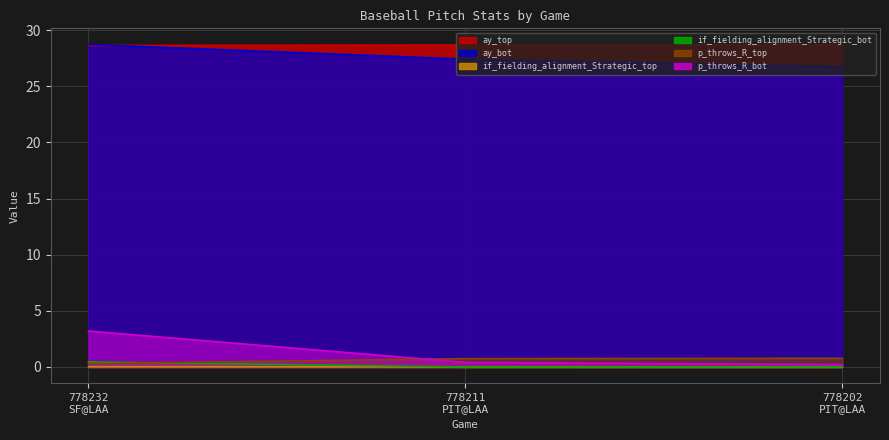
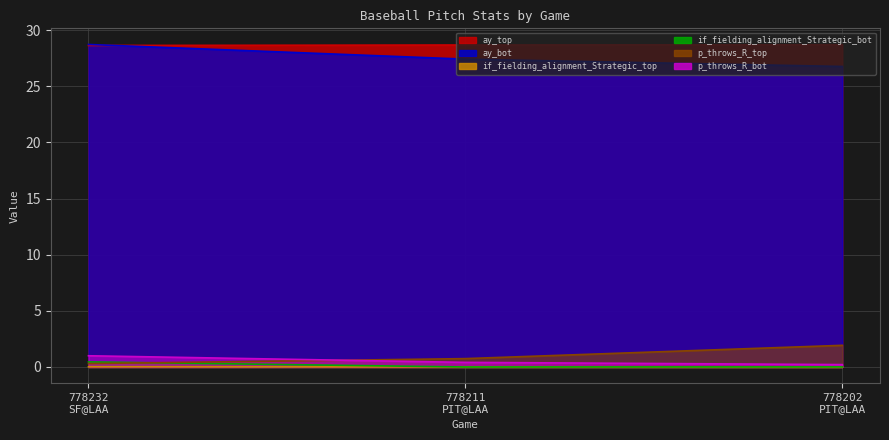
  {
    "if_fielding_alignment_Strategic_top": {
      "778232 SF@LAA": 0.0
    },
    "p_throws_R_top": {
      "778211 PIT@LAA": 0.7,
-     "778202 PIT@LAA": 0.8
+     "778202 PIT@LAA": 1.9
    },
    "p_throws_R_bot": {
-     "778232 SF@LAA": 3.2,
+     "778232 SF@LAA": 1.0,
      "778211 PIT@LAA": 0.4
    }
  }
